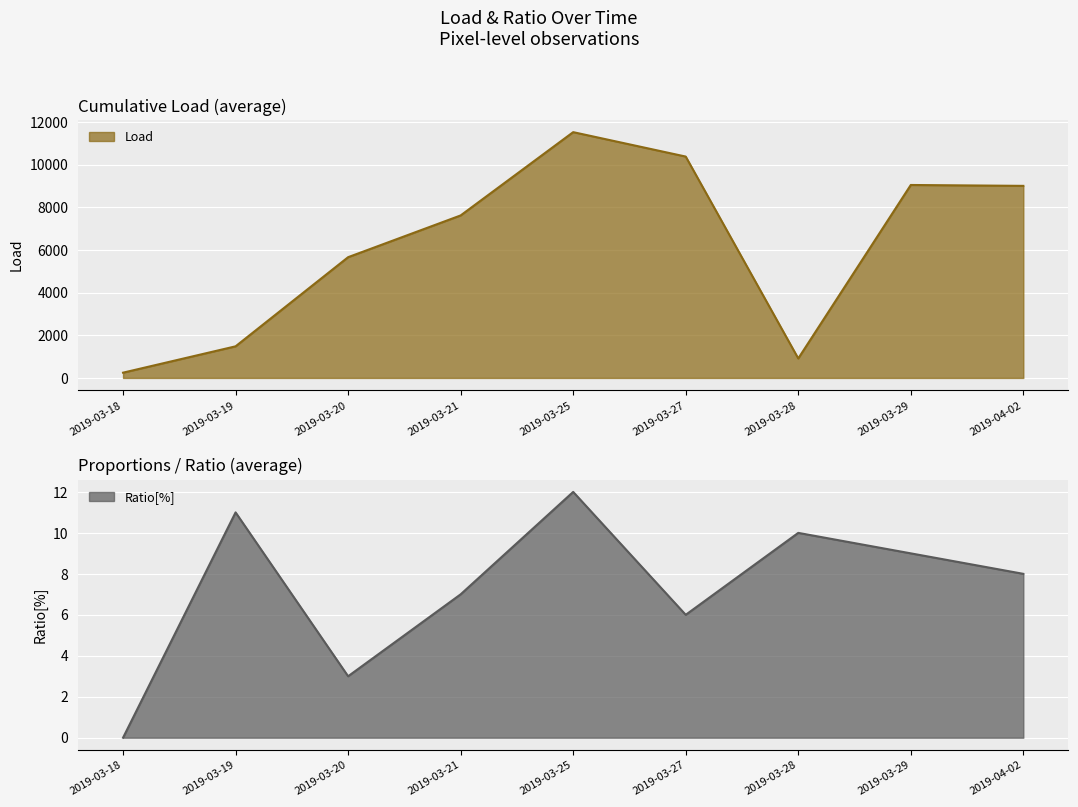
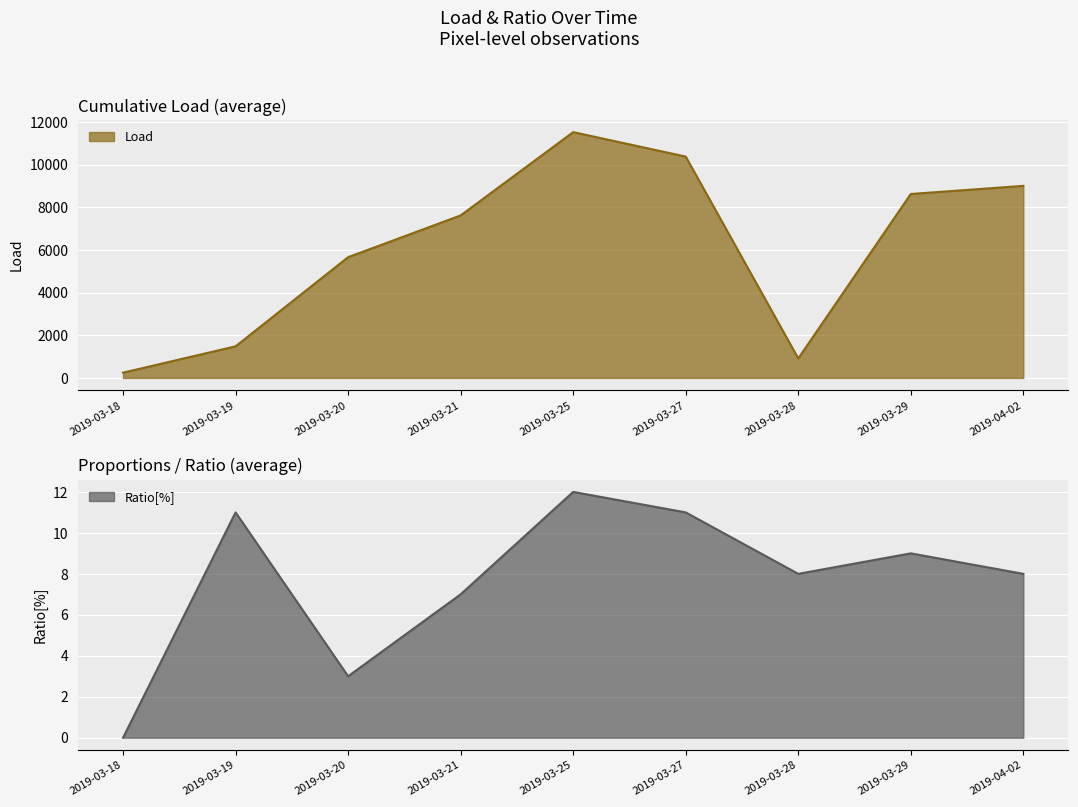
  {
    "Cumulative Load (average)": {
      "2019-03-18": 200,
      "2019-03-19": 1500,
      "2019-03-20": 5700,
      "2019-03-21": 7600,
      "2019-03-25": 11500,
      "2019-03-27": 10400,
      "2019-03-28": 900,
-     "2019-03-29": 9000,
+     "2019-03-29": 8600,
      "2019-04-02": 9000
    },
    "Proportions / Ratio (average)": {
      "2019-03-18": 0,
      "2019-03-19": 11,
      "2019-03-20": 3,
      "2019-03-21": 7,
      "2019-03-25": 12,
-     "2019-03-27": 6,
-     "2019-03-28": 10,
+     "2019-03-27": 11,
+     "2019-03-28": 8,
      "2019-03-29": 9,
      "2019-04-02": 8
    }
  }
